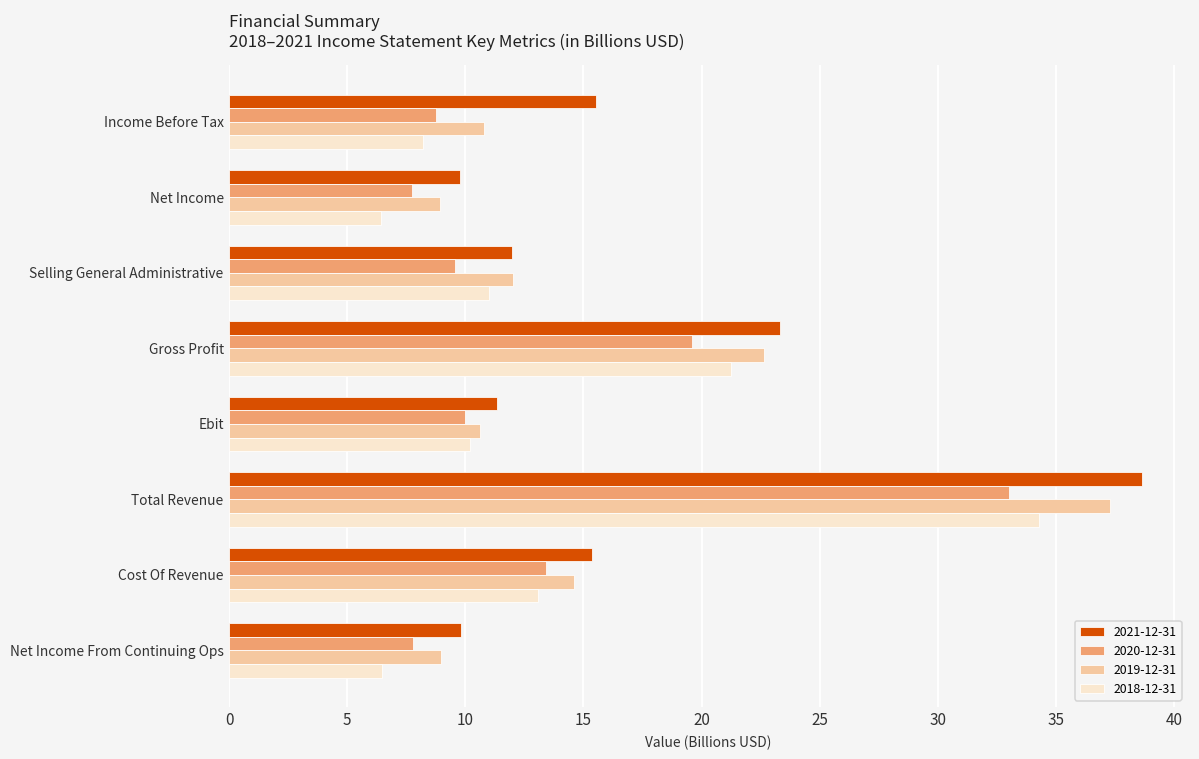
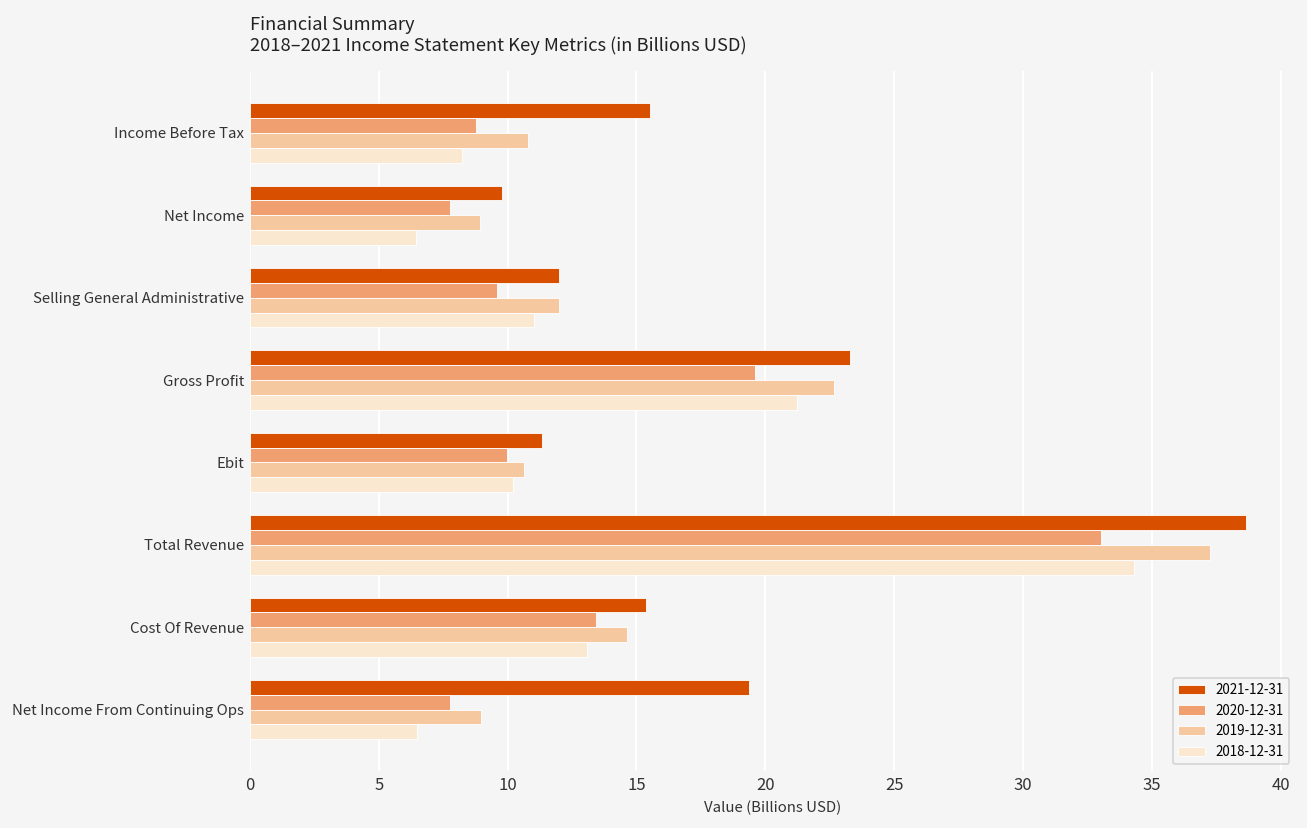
  {
    "2021-12-31": {
      "Income Before Tax": 15.5,
      "Net Income": 9.8,
      "Selling General Administrative": 12.0,
      "Gross Profit": 23.3,
      "Ebit": 11.3,
      "Total Revenue": 38.7,
      "Cost Of Revenue": 15.4,
-     "Net Income From Continuing Ops": 9.8
+     "Net Income From Continuing Ops": 19.4
    },
    "2020-12-31": {
      "Income Before Tax": 8.8,
      "Net Income": 7.7,
      "Selling General Administrative": 9.6,
      "Gross Profit": 19.6,
      "Ebit": 10.0,
      "Total Revenue": 33.0,
      "Cost Of Revenue": 13.4,
      "Net Income From Continuing Ops": 7.8
    }
  }
